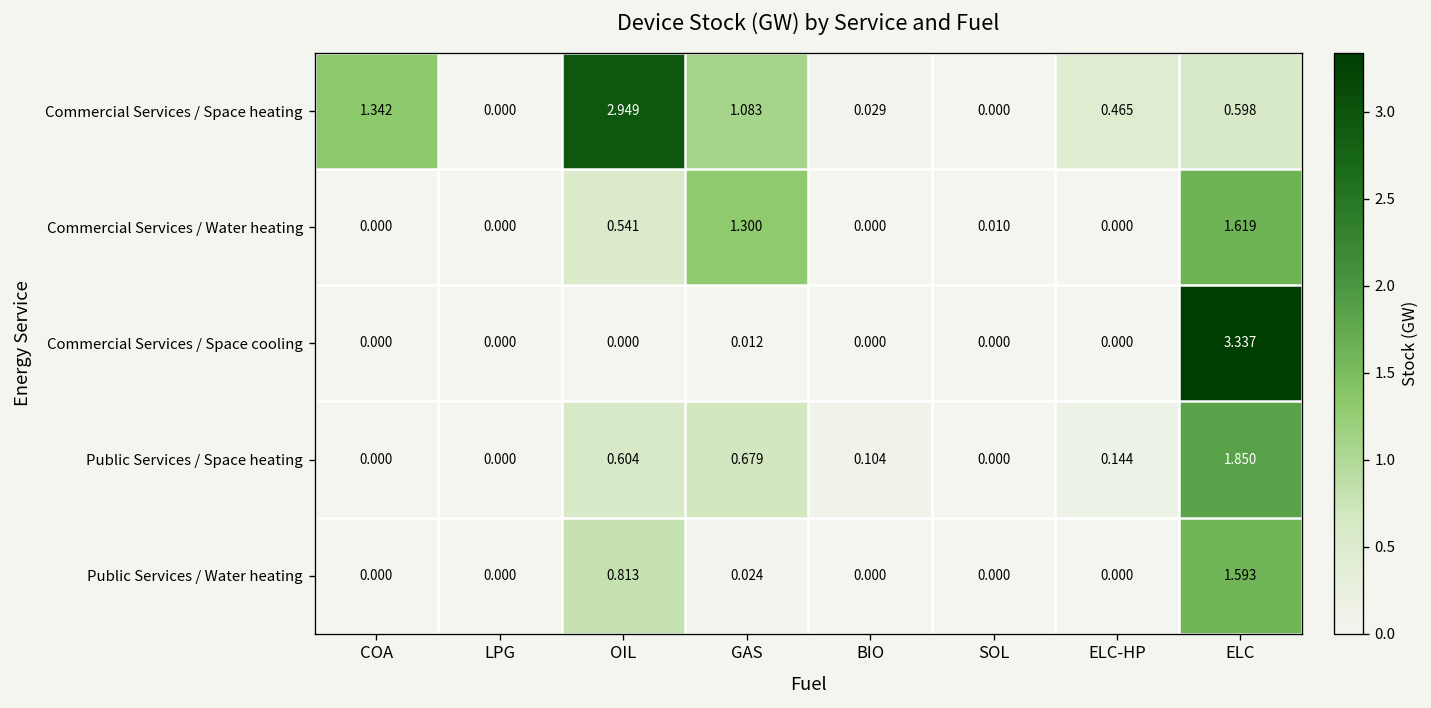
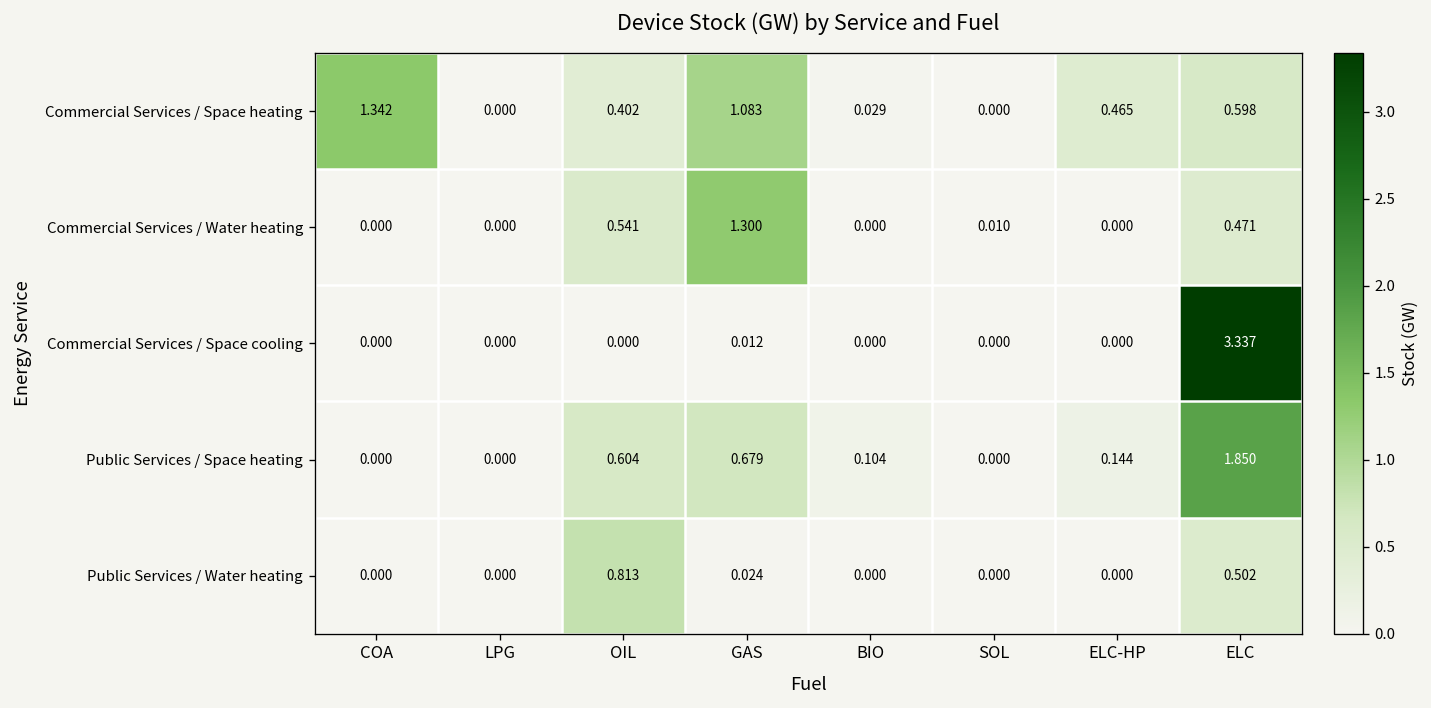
  {
    "Commercial Services / Space heating": {
      "COA": 1.342,
      "LPG": 0.000,
-     "OIL": 2.949,
+     "OIL": 0.402,
      "GAS": 1.083,
      "BIO": 0.029,
      "SOL": 0.000,
      "ELC-HP": 0.465,
      "ELC": 0.598
    },
    "Commercial Services / Water heating": {
      "COA": 0.000,
      "LPG": 0.000,
      "OIL": 0.541,
      "GAS": 1.300,
      "BIO": 0.000,
      "SOL": 0.010,
      "ELC-HP": 0.000,
-     "ELC": 1.619
+     "ELC": 0.471
    },
    "Commercial Services / Space cooling": {
      "COA": 0.000,
      "LPG": 0.000,
      "OIL": 0.000,
      "GAS": 0.012,
      "BIO": 0.000,
      "SOL": 0.000,
      "ELC-HP": 0.000,
      "ELC": 3.337
    },
    "Public Services / Space heating": {
      "COA": 0.000,
      "LPG": 0.000,
      "OIL": 0.604,
      "GAS": 0.679,
      "BIO": 0.104,
      "SOL": 0.000,
      "ELC-HP": 0.144,
      "ELC": 1.850
    },
    "Public Services / Water heating": {
      "COA": 0.000,
      "LPG": 0.000,
      "OIL": 0.813,
      "GAS": 0.024,
      "BIO": 0.000,
      "SOL": 0.000,
      "ELC-HP": 0.000,
-     "ELC": 1.593
+     "ELC": 0.502
    }
  }
